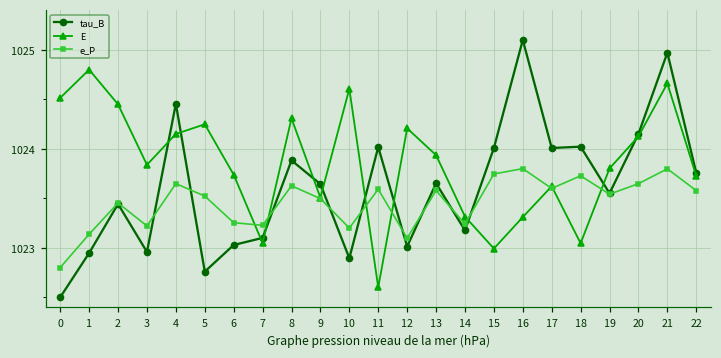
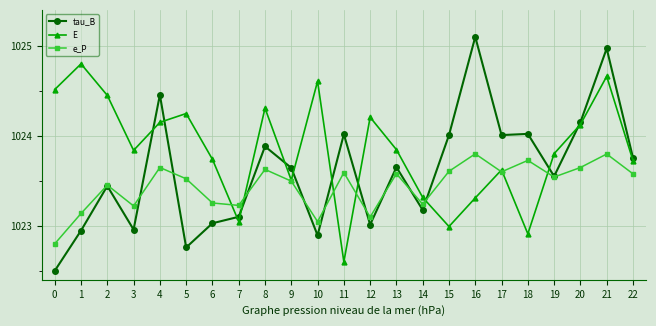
  {
    "tau_B": {
      "0": 1022.5,
      "1": 1022.9,
      "3": 1023.0,
      "4": 1024.5,
      "5": 1022.8,
      "6": 1023.0,
      "7": 1023.1,
      "8": 1023.9,
      "9": 1023.6,
      "10": 1022.9,
      "11": 1024.0,
      "12": 1023.0,
      "13": 1023.7,
      "14": 1023.2,
      "15": 1024.0,
      "16": 1025.1,
      "17": 1024.0,
      "18": 1024.0,
      "21": 1025.0,
      "22": 1023.8
    },
    "E": {
      "0": 1024.5,
      "1": 1024.8,
      "2": 1024.4,
      "3": 1023.8,
      "4": 1024.2,
      "5": 1024.2,
      "6": 1023.7,
      "7": 1023.0,
      "8": 1024.3,
      "10": 1024.6,
      "11": 1022.6,
      "12": 1024.2,
-     "13": 1023.9,
+     "13": 1023.8,
      "14": 1023.3,
      "15": 1023.0,
      "16": 1023.3,
-     "18": 1023.0,
+     "18": 1022.9,
      "19": 1023.8,
      "21": 1024.7,
      "22": 1023.7
    },
    "e_P": {
      "0": 1022.8,
      "1": 1023.1,
      "3": 1023.2,
      "4": 1023.6,
      "5": 1023.5,
      "6": 1023.3,
      "7": 1023.2,
      "8": 1023.6,
-     "10": 1023.2,
+     "10": 1023.0,
      "11": 1023.6,
      "12": 1023.1,
      "13": 1023.6,
      "14": 1023.2,
-     "15": 1023.7,
+     "15": 1023.6,
      "16": 1023.8,
      "18": 1023.7,
      "20": 1023.6,
      "21": 1023.8,
      "22": 1023.6
    }
  }
